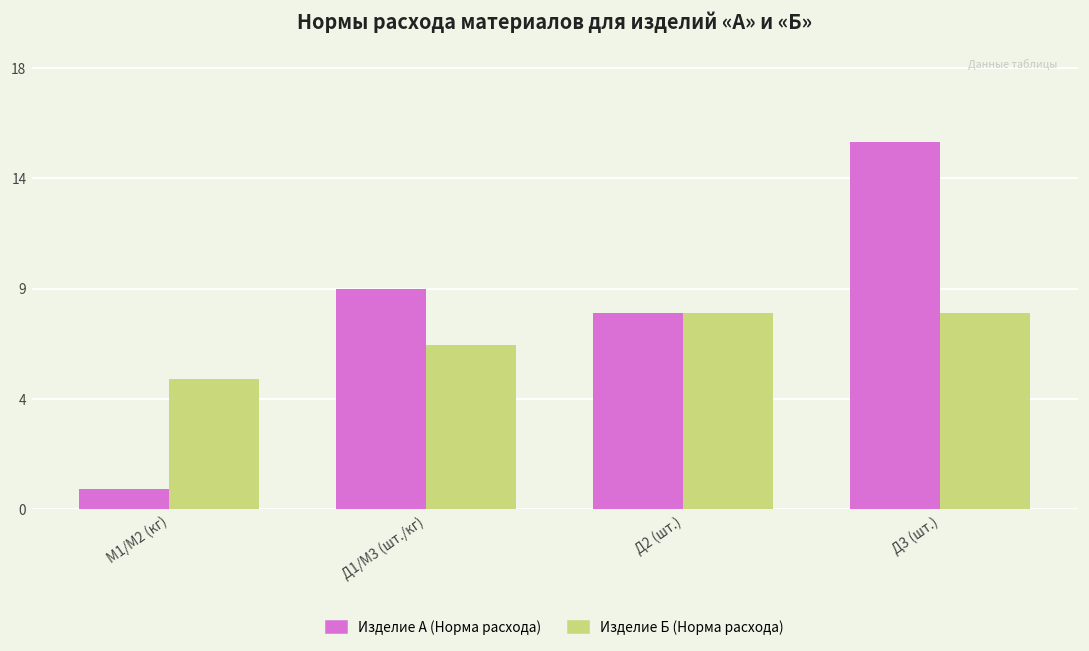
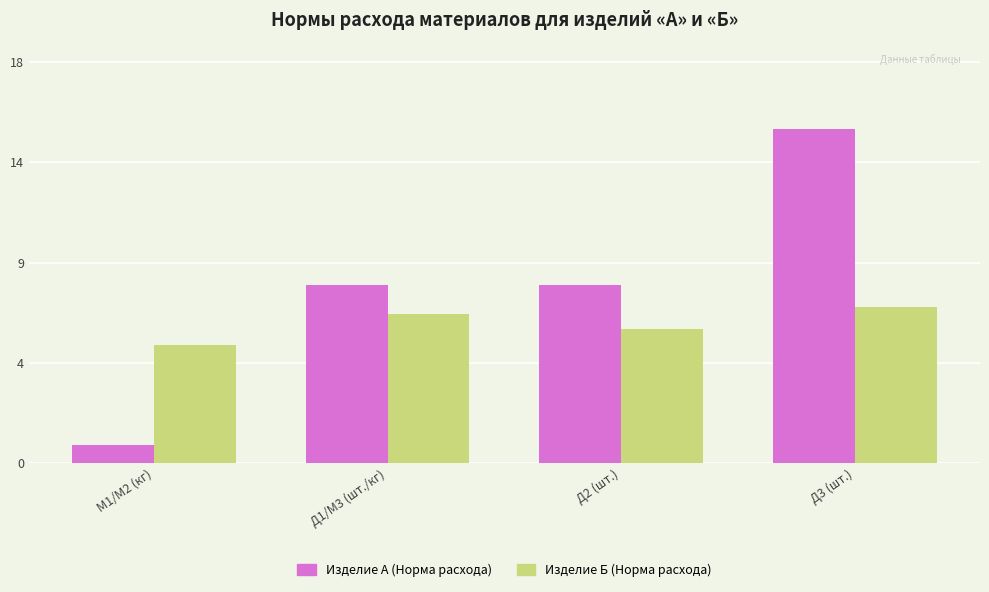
  {
    "Изделие А (Норма расхода)": {
      "М1/М2 (кг)": 0.8,
-     "Д1/М3 (шт./кг)": 9,
+     "Д1/М3 (шт./кг)": 8,
      "Д2 (шт.)": 8,
      "Д3 (шт.)": 15
    },
    "Изделие Б (Норма расхода)": {
      "М1/М2 (кг)": 5.3,
      "Д1/М3 (шт./кг)": 6.7,
-     "Д2 (шт.)": 8,
-     "Д3 (шт.)": 8
+     "Д2 (шт.)": 6,
+     "Д3 (шт.)": 7
    }
  }
